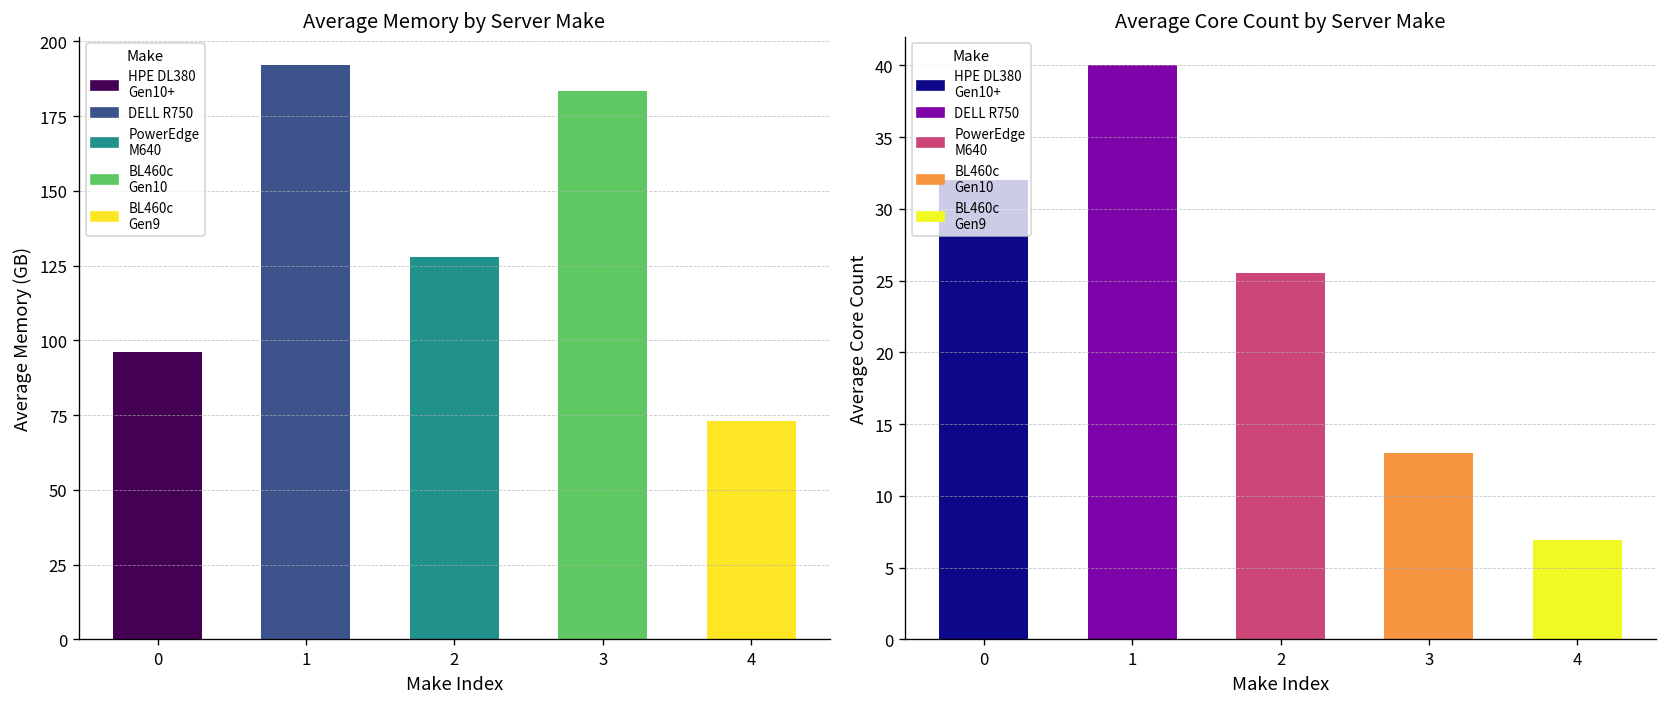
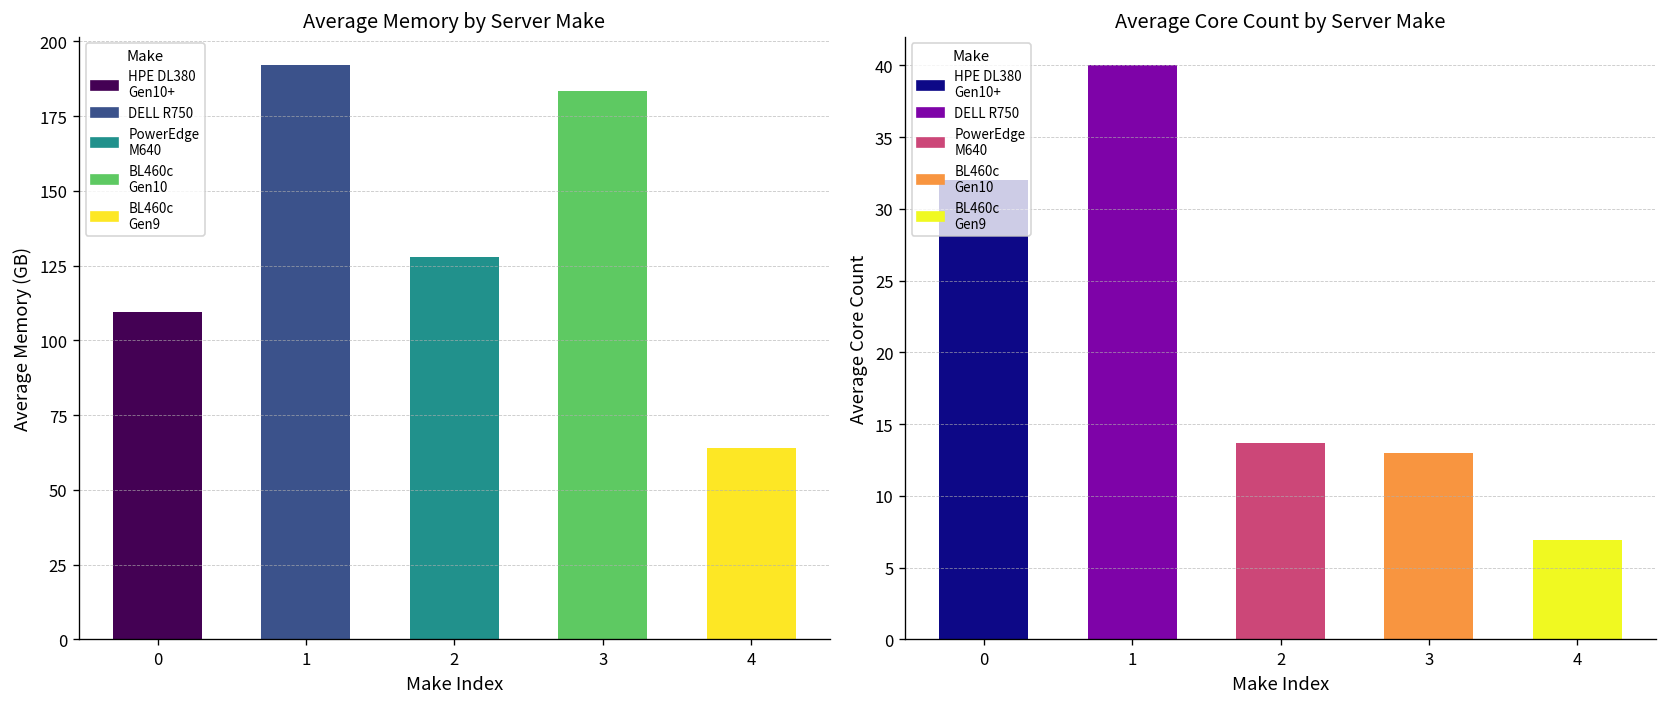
  {
    "Average Memory by Server Make": {
-     "0": 96,
+     "0": 110,
      "1": 192,
      "2": 128,
      "3": 183,
-     "4": 73
+     "4": 64
    },
    "Average Core Count by Server Make": {
      "1": 40.0,
-     "2": 25.5,
+     "2": 13.7,
      "3": 13.0,
      "4": 6.9
    }
  }
